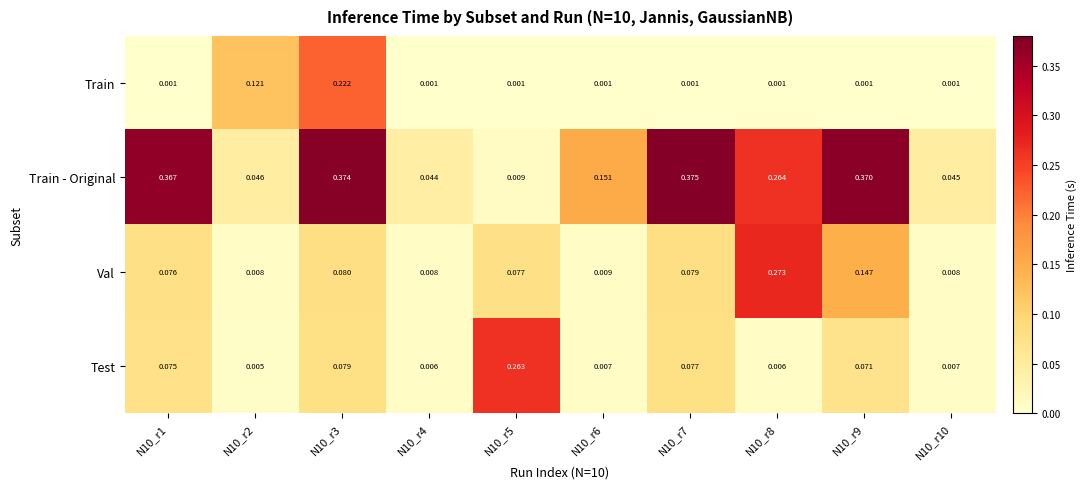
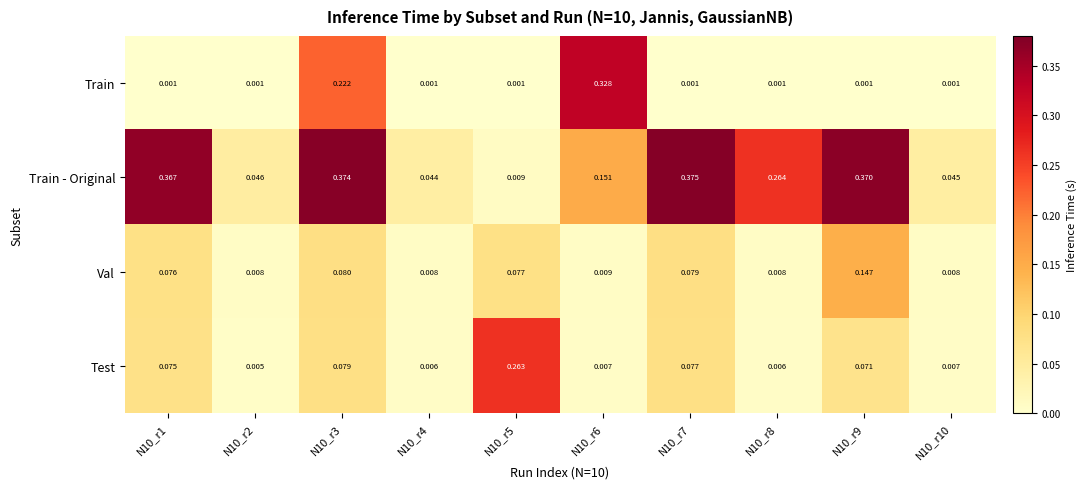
  {
    "Train": {
      "N10_r1": 0.001,
-     "N10_r2": 0.121,
+     "N10_r2": 0.001,
      "N10_r3": 0.222,
      "N10_r4": 0.001,
      "N10_r5": 0.001,
-     "N10_r6": 0.001,
+     "N10_r6": 0.328,
      "N10_r7": 0.001,
      "N10_r8": 0.001,
      "N10_r9": 0.001,
      "N10_r10": 0.001
    },
    "Train - Original": {
      "N10_r1": 0.367,
      "N10_r2": 0.046,
      "N10_r3": 0.374,
      "N10_r4": 0.044,
      "N10_r5": 0.009,
      "N10_r6": 0.151,
      "N10_r7": 0.375,
      "N10_r8": 0.264,
      "N10_r9": 0.370,
      "N10_r10": 0.045
    },
    "Val": {
      "N10_r1": 0.076,
      "N10_r2": 0.008,
      "N10_r3": 0.080,
      "N10_r4": 0.008,
      "N10_r5": 0.077,
      "N10_r6": 0.009,
      "N10_r7": 0.079,
-     "N10_r8": 0.273,
+     "N10_r8": 0.008,
      "N10_r9": 0.147,
      "N10_r10": 0.008
    },
    "Test": {
      "N10_r1": 0.075,
      "N10_r2": 0.005,
      "N10_r3": 0.079,
      "N10_r4": 0.006,
      "N10_r5": 0.263,
      "N10_r6": 0.007,
      "N10_r7": 0.077,
      "N10_r8": 0.006,
      "N10_r9": 0.071,
      "N10_r10": 0.007
    }
  }
